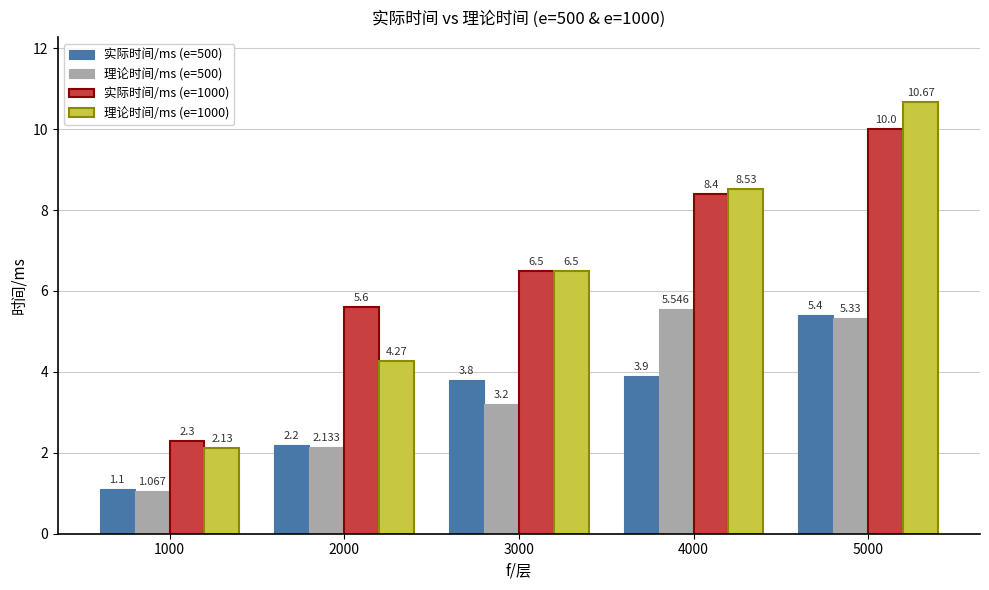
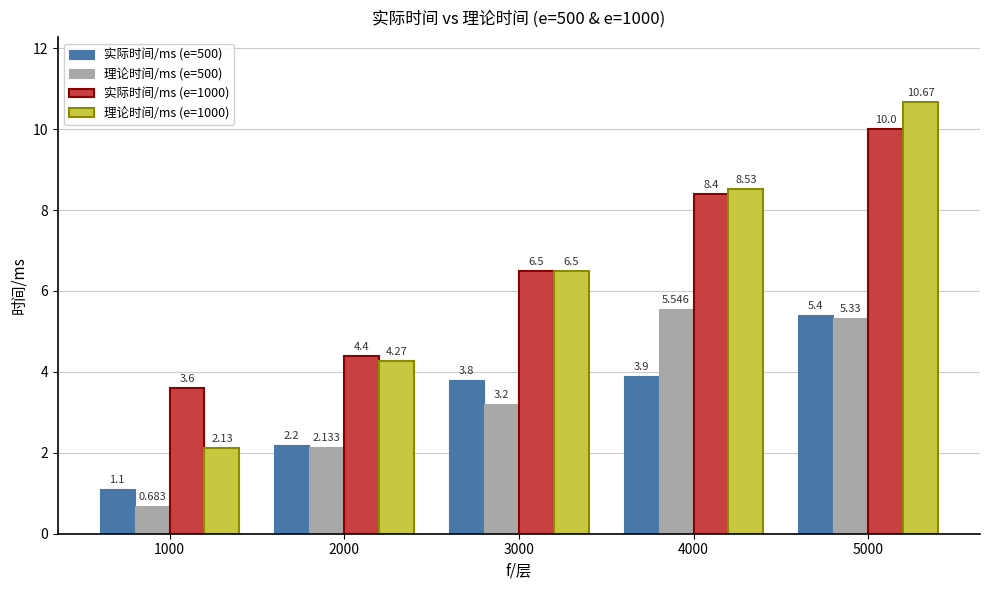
  {
    "实际时间/ms (e=500)": {
      "1000": 1.1,
      "2000": 2.2,
      "3000": 3.8,
      "4000": 3.9,
      "5000": 5.4
    },
    "理论时间/ms (e=500)": {
-     "1000": 1.067,
+     "1000": 0.683,
      "2000": 2.133,
      "3000": 3.2,
      "4000": 5.546,
      "5000": 5.33
    },
    "实际时间/ms (e=1000)": {
-     "1000": 2.3,
-     "2000": 5.6,
+     "1000": 3.6,
+     "2000": 4.4,
      "3000": 6.5,
      "4000": 8.4,
      "5000": 10.0
    },
    "理论时间/ms (e=1000)": {
      "1000": 2.13,
      "2000": 4.27,
      "3000": 6.5,
      "4000": 8.53,
      "5000": 10.67
    }
  }
